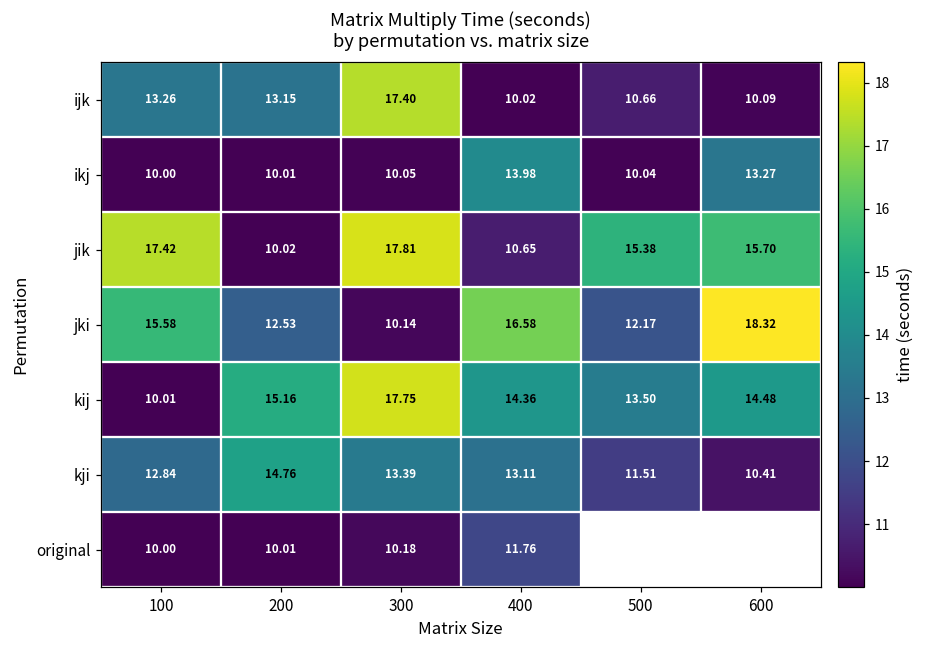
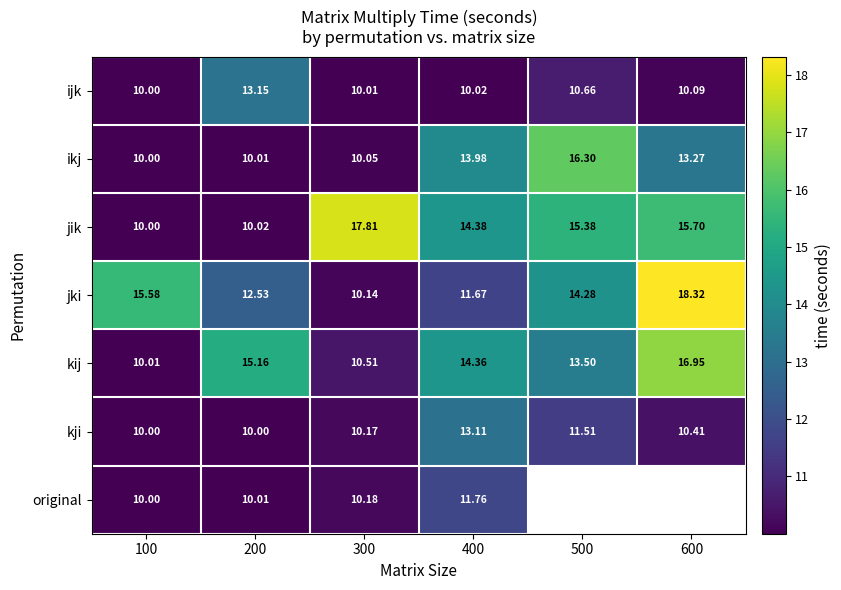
  {
    "ijk": {
-     "100": 13.26,
+     "100": 10.00,
      "200": 13.15,
-     "300": 17.40,
+     "300": 10.01,
      "400": 10.02,
      "500": 10.66,
      "600": 10.09
    },
    "ikj": {
      "100": 10.00,
      "200": 10.01,
      "300": 10.05,
      "400": 13.98,
-     "500": 10.04,
+     "500": 16.30,
      "600": 13.27
    },
    "jik": {
-     "100": 17.42,
+     "100": 10.00,
      "200": 10.02,
      "300": 17.81,
-     "400": 10.65,
+     "400": 14.38,
      "500": 15.38,
      "600": 15.70
    },
    "jki": {
      "100": 15.58,
      "200": 12.53,
      "300": 10.14,
-     "400": 16.58,
-     "500": 12.17,
+     "400": 11.67,
+     "500": 14.28,
      "600": 18.32
    },
    "kij": {
      "100": 10.01,
      "200": 15.16,
-     "300": 17.75,
+     "300": 10.51,
      "400": 14.36,
      "500": 13.50,
-     "600": 14.48
+     "600": 16.95
    },
    "kji": {
-     "100": 12.84,
-     "200": 14.76,
-     "300": 13.39,
+     "100": 10.00,
+     "200": 10.00,
+     "300": 10.17,
      "400": 13.11,
      "500": 11.51,
      "600": 10.41
    },
    "original": {
      "100": 10.00,
      "200": 10.01,
      "300": 10.18,
      "400": 11.76
    }
  }
